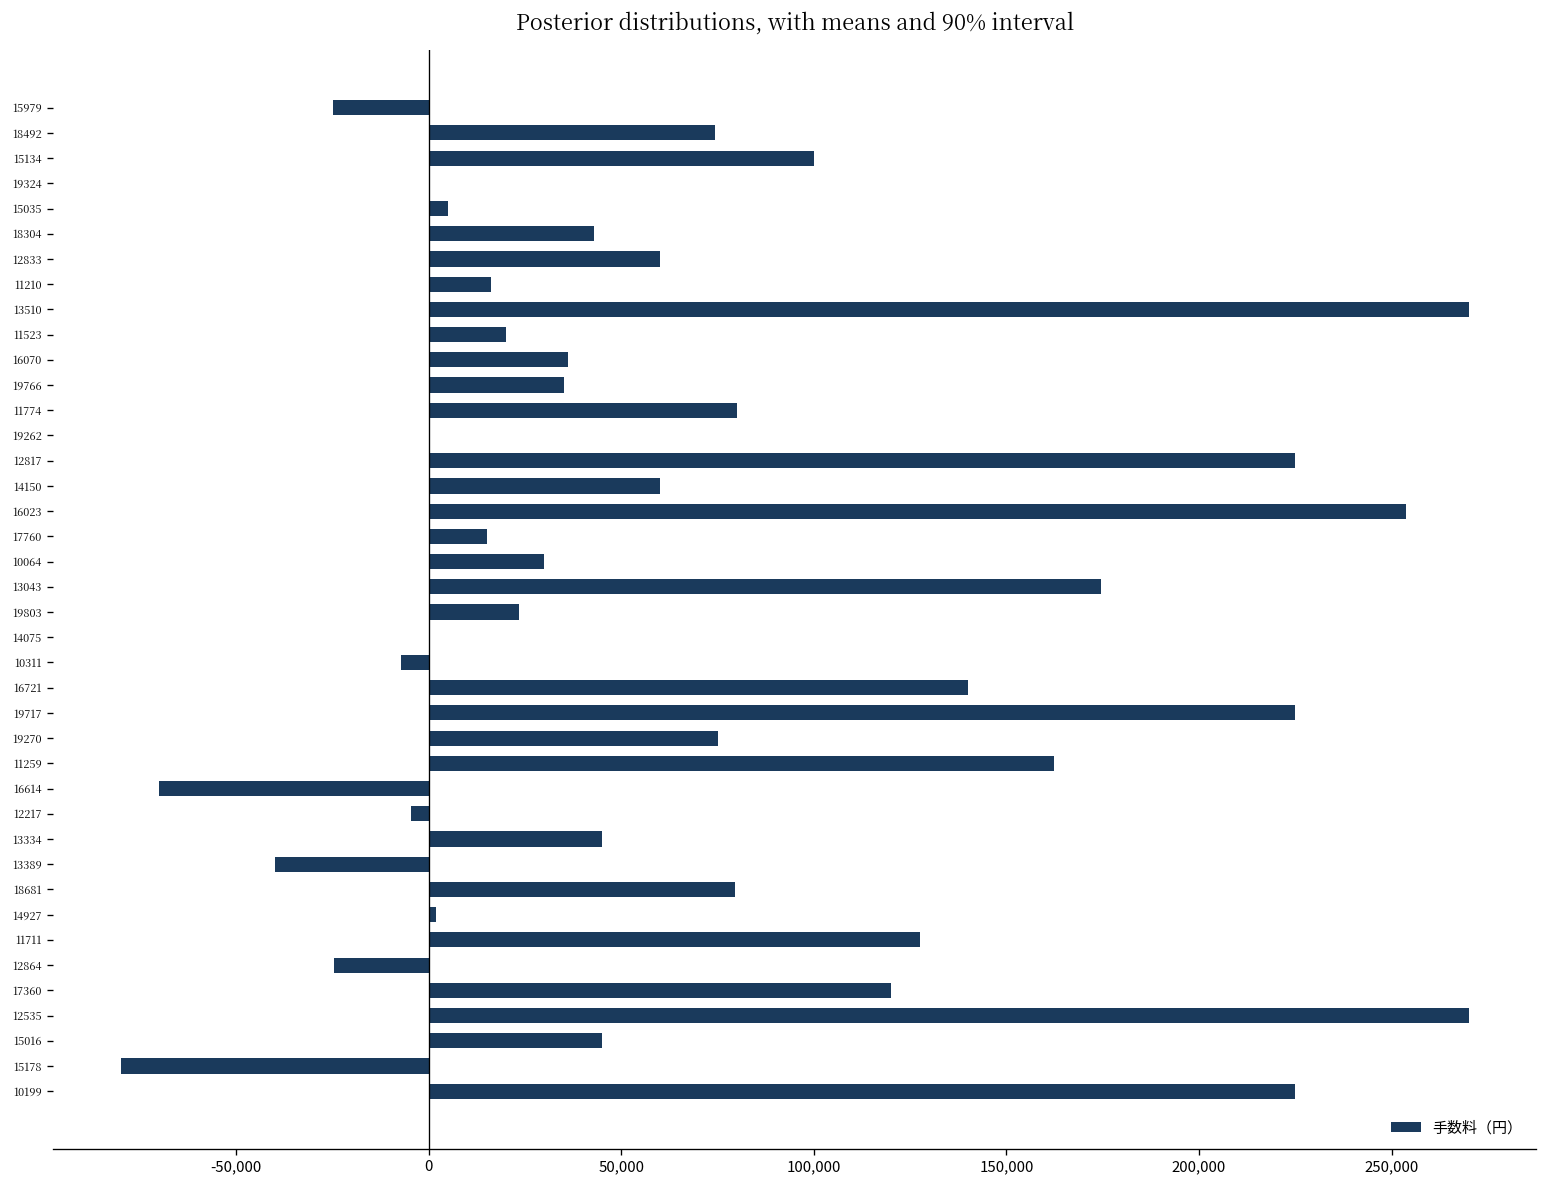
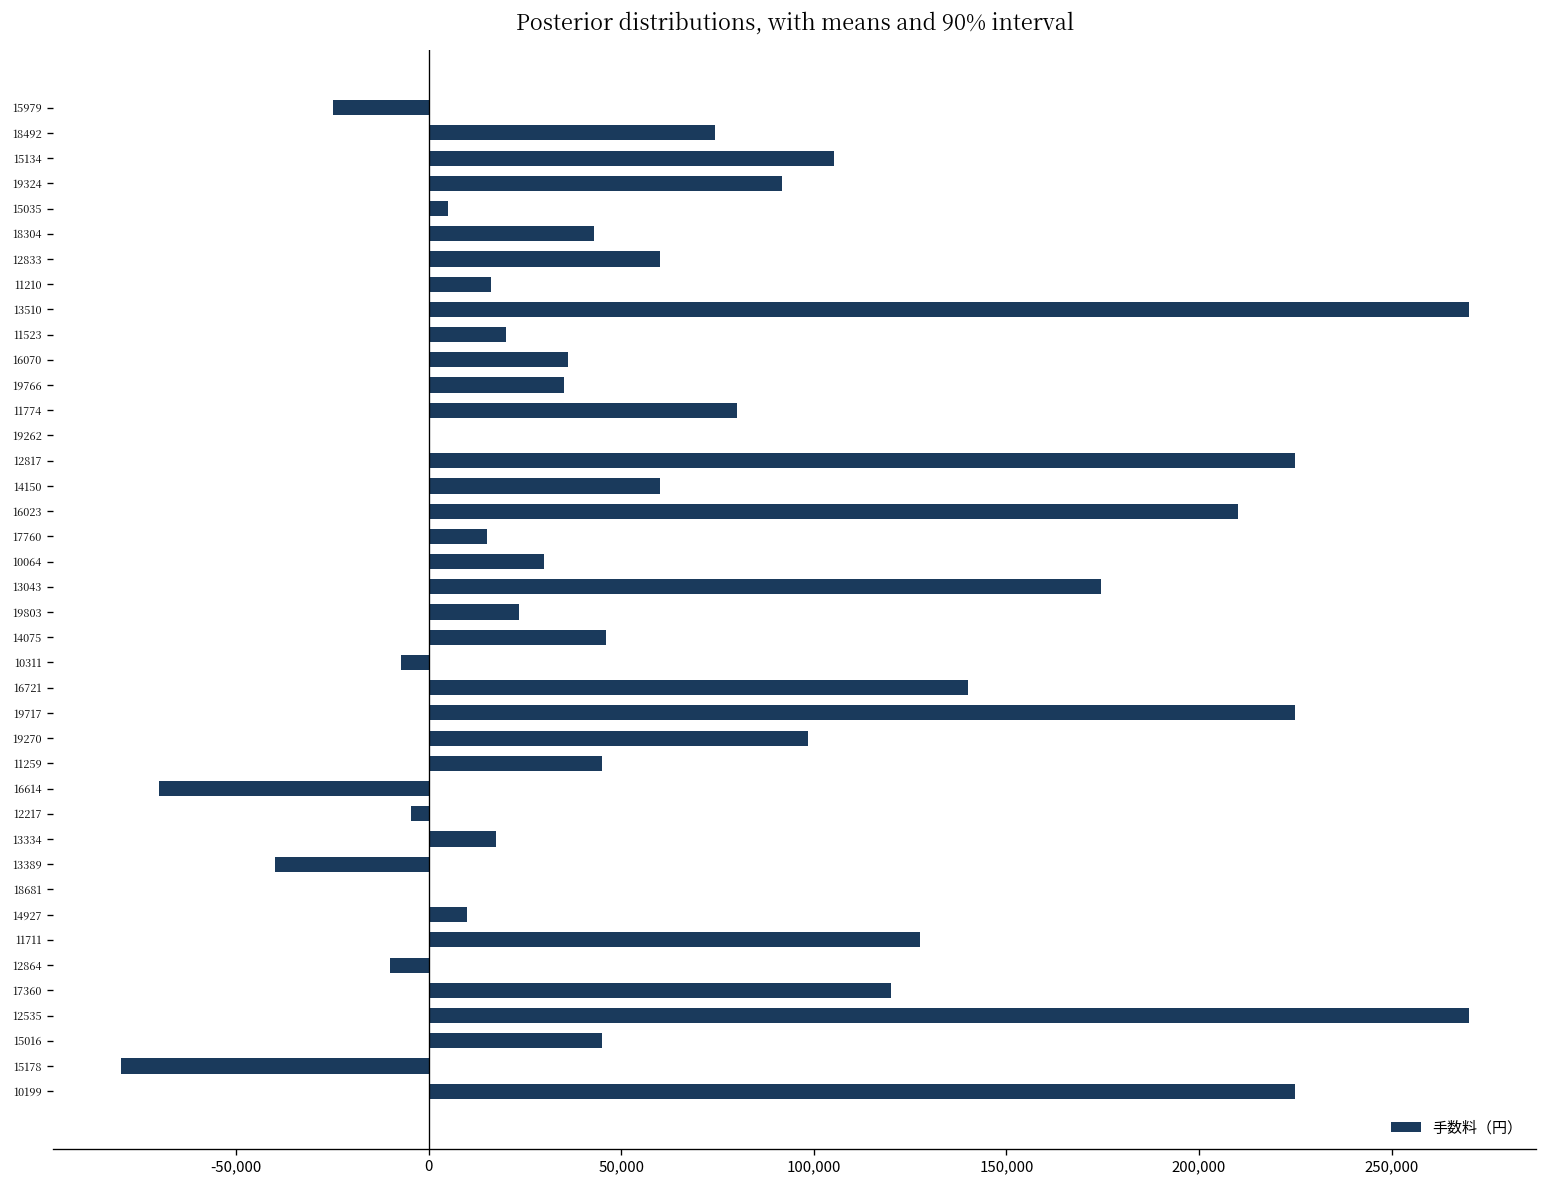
  {
    "15979": "-25,000",
    "18492": "74,000",
-   "15134": "100,000",
-   "19324": "0",
+   "15134": "105,000",
+   "19324": "92,000",
    "15035": "5,000",
    "18304": "43,000",
    "12833": "60,000",
    "11210": "16,000",
    "13510": "270,000",
    "11523": "20,000",
    "16070": "36,000",
    "19766": "35,000",
    "11774": "80,000",
    "19262": "0",
    "12817": "225,000",
    "14150": "60,000",
-   "16023": "254,000",
+   "16023": "210,000",
    "17760": "15,000",
    "10064": "30,000",
    "13043": "174,000",
    "19803": "23,000",
-   "14075": "0",
+   "14075": "46,000",
    "10311": "-7,000",
    "16721": "140,000",
    "19717": "225,000",
-   "19270": "75,000",
-   "11259": "162,000",
+   "19270": "98,000",
+   "11259": "45,000",
    "16614": "-70,000",
    "12217": "-5,000",
-   "13334": "45,000",
+   "13334": "18,000",
    "13389": "-40,000",
-   "18681": "80,000",
-   "14927": "2,000",
+   "18681": "0",
+   "14927": "10,000",
    "11711": "128,000",
-   "12864": "-25,000",
+   "12864": "-10,000",
    "17360": "120,000",
    "12535": "270,000",
    "15016": "45,000",
    "15178": "-80,000",
    "10199": "225,000"
  }
